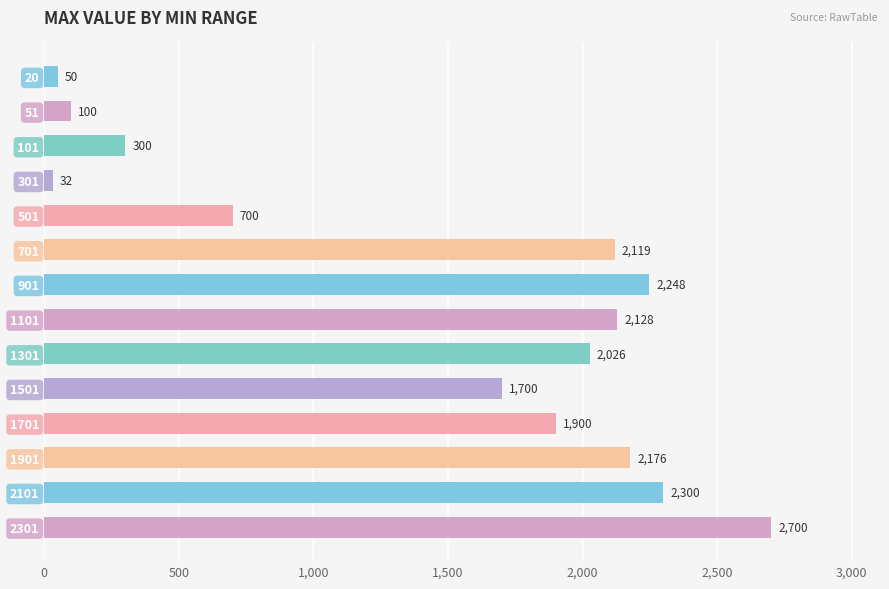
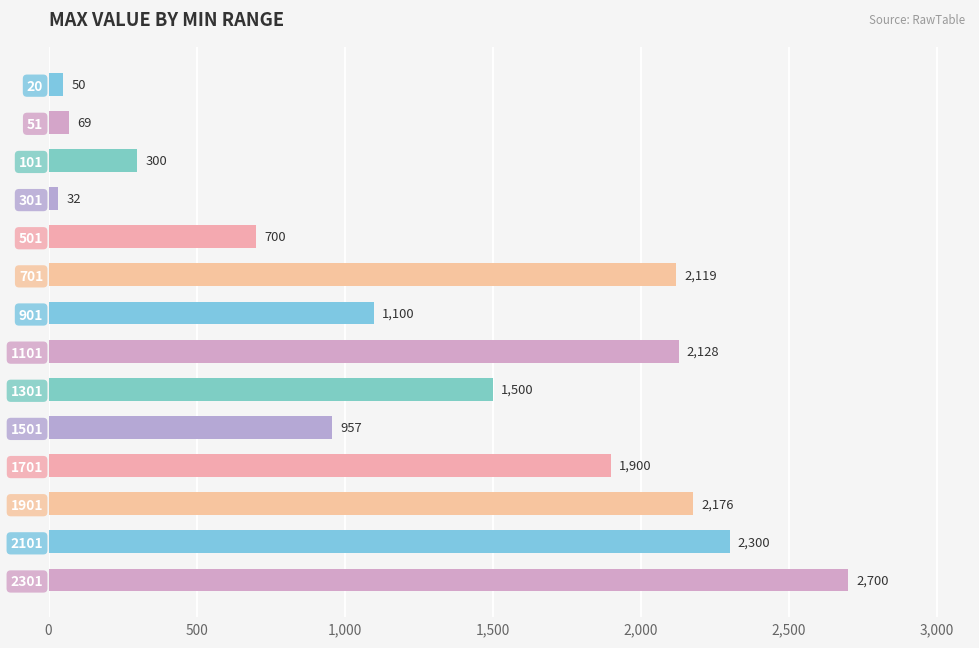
  {
    "20": "50",
-   "51": "100",
+   "51": "69",
    "101": "300",
    "301": "32",
    "501": "700",
    "701": "2,119",
-   "901": "2,248",
+   "901": "1,100",
    "1101": "2,128",
-   "1301": "2,026",
-   "1501": "1,700",
+   "1301": "1,500",
+   "1501": "957",
    "1701": "1,900",
    "1901": "2,176",
    "2101": "2,300",
    "2301": "2,700"
  }
